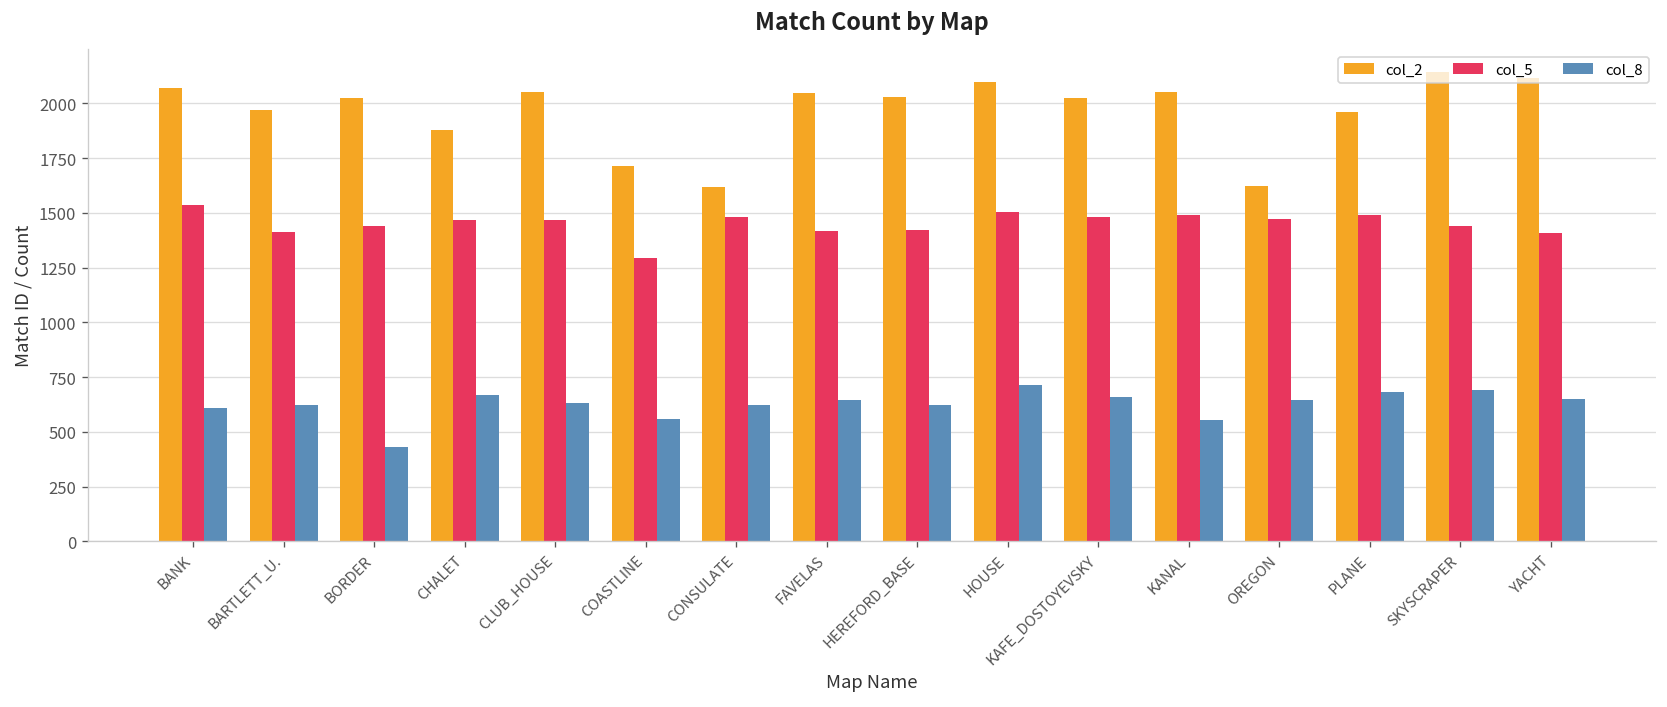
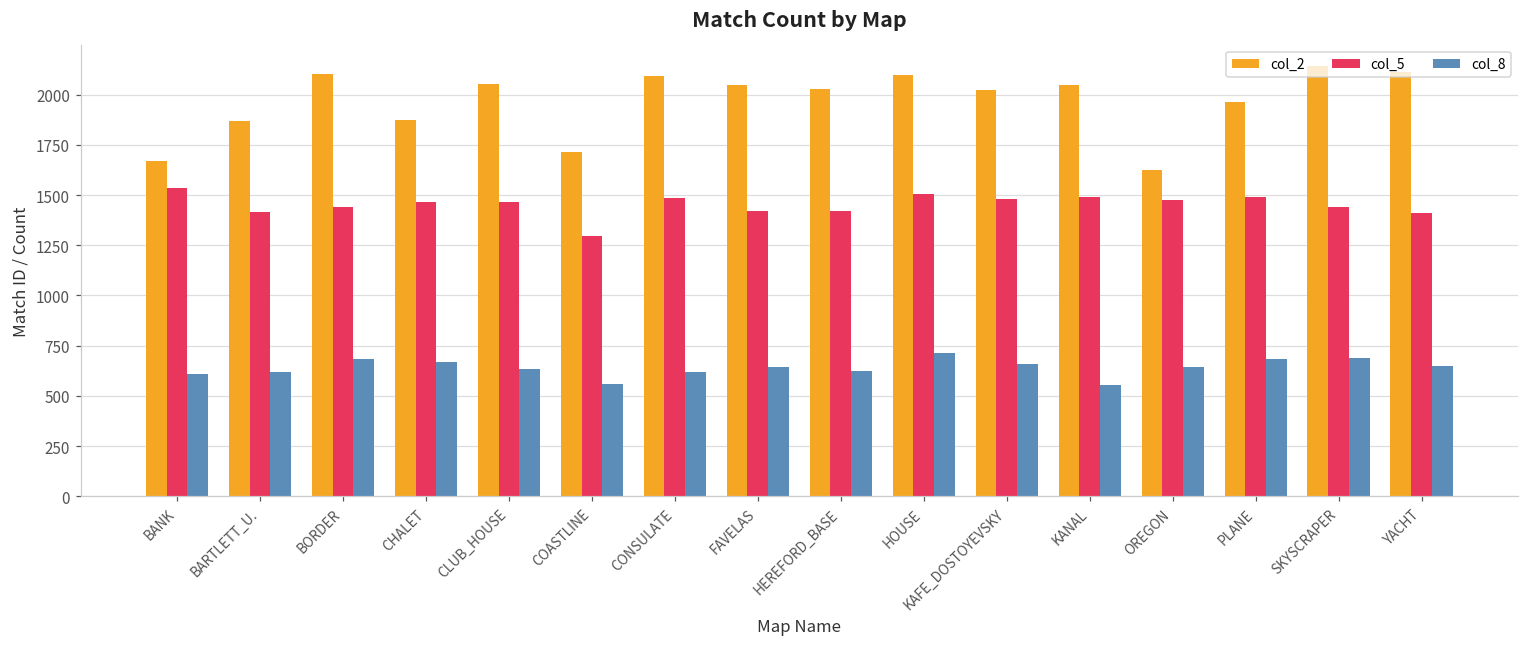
  {
    "col_2": {
-     "BANK": 2070,
-     "BARTLETT_U.": 1970,
-     "BORDER": 2030,
+     "BANK": 1670,
+     "BARTLETT_U.": 1870,
+     "BORDER": 2100,
      "CHALET": 1880,
      "CLUB_HOUSE": 2050,
      "COASTLINE": 1720,
-     "CONSULATE": 1620,
+     "CONSULATE": 2090,
      "FAVELAS": 2050,
      "HEREFORD_BASE": 2030,
      "HOUSE": 2100,
      "KAFE_DOSTOYEVSKY": 2020,
      "KANAL": 2050,
      "OREGON": 1620,
      "PLANE": 1960
    },
    "col_5": {
      "BANK": 1540,
      "BARTLETT_U.": 1410,
      "BORDER": 1440,
      "CHALET": 1470,
      "CLUB_HOUSE": 1470,
      "COASTLINE": 1300,
      "CONSULATE": 1480,
      "FAVELAS": 1420,
      "HEREFORD_BASE": 1420,
      "HOUSE": 1510,
      "KAFE_DOSTOYEVSKY": 1480,
      "KANAL": 1490,
      "OREGON": 1470,
      "PLANE": 1490,
      "SKYSCRAPER": 1440,
      "YACHT": 1410
    },
    "col_8": {
      "BANK": 610,
      "BARTLETT_U.": 620,
-     "BORDER": 430,
+     "BORDER": 680,
      "CHALET": 670,
      "CLUB_HOUSE": 630,
      "COASTLINE": 560,
      "CONSULATE": 620,
      "FAVELAS": 650,
      "HEREFORD_BASE": 620,
      "HOUSE": 710,
      "KAFE_DOSTOYEVSKY": 660,
      "KANAL": 550,
      "OREGON": 650,
      "PLANE": 680,
      "SKYSCRAPER": 690,
      "YACHT": 650
    }
  }
